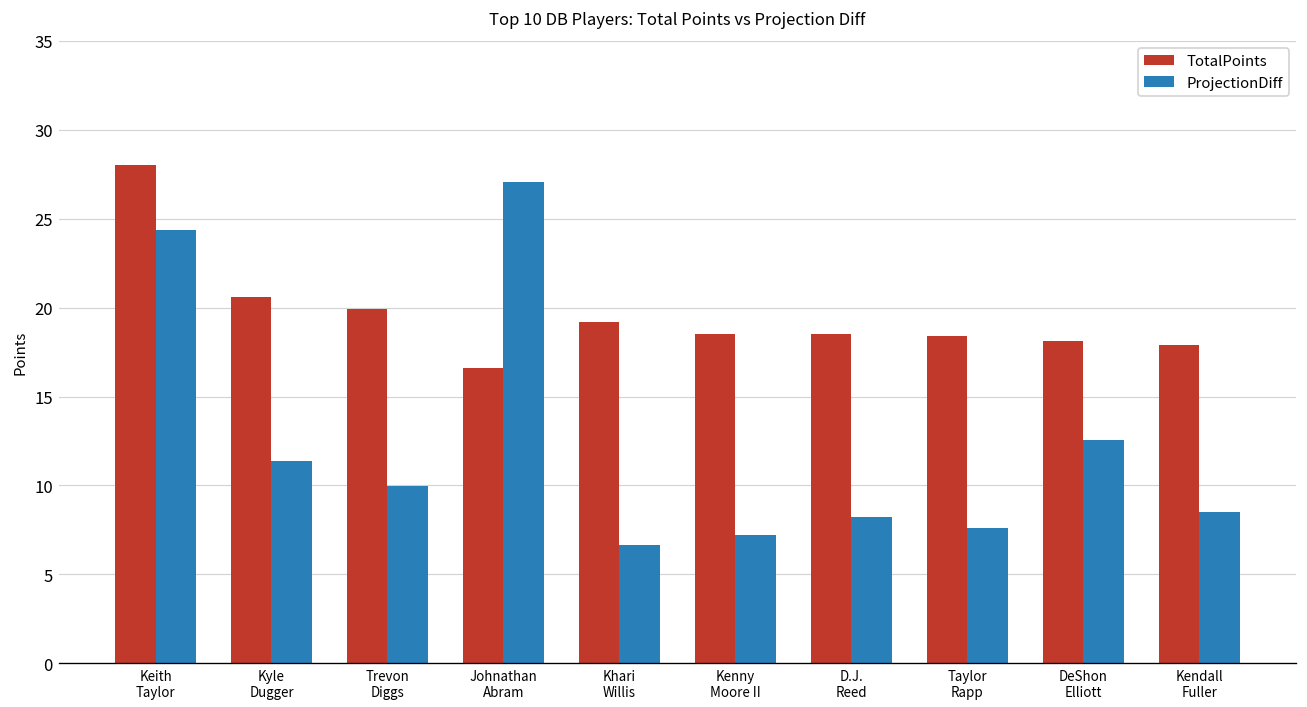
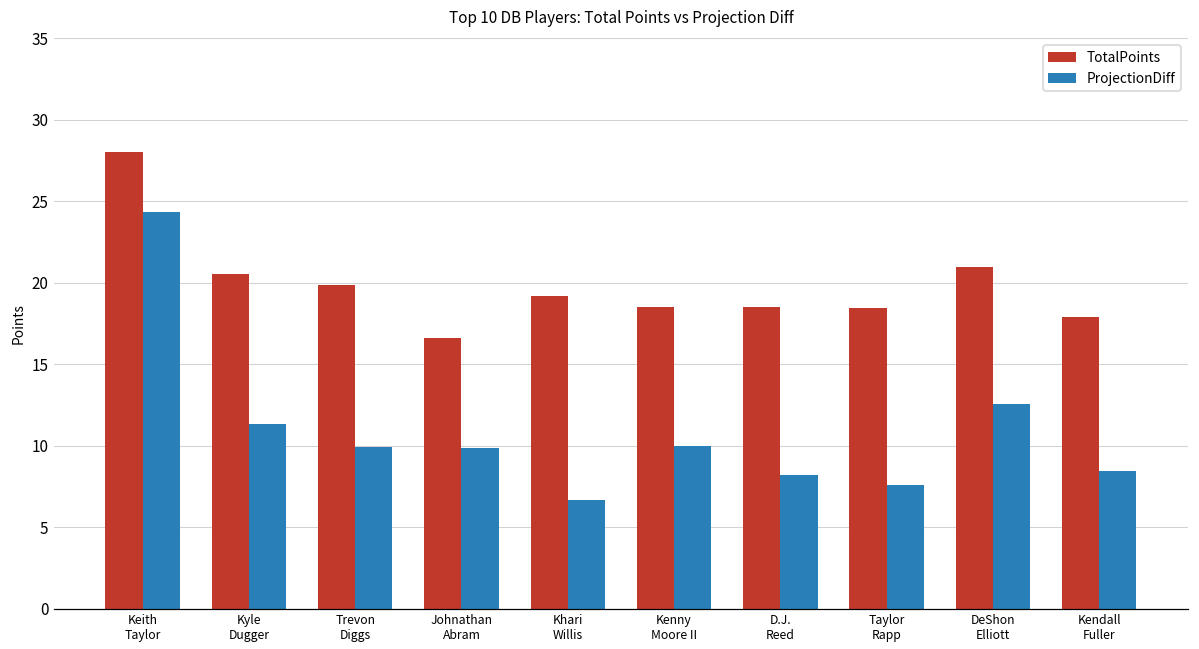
  {
    "TotalPoints": {
      "Keith Taylor": 28.0,
      "Kyle Dugger": 20.6,
      "Trevon Diggs": 19.9,
      "Johnathan Abram": 16.6,
      "Khari Willis": 19.2,
      "Kenny Moore II": 18.5,
      "D.J. Reed": 18.5,
      "Taylor Rapp": 18.4,
-     "DeShon Elliott": 18.1,
+     "DeShon Elliott": 21.0,
      "Kendall Fuller": 17.9
    },
    "ProjectionDiff": {
      "Keith Taylor": 24.3,
      "Kyle Dugger": 11.4,
      "Trevon Diggs": 10.0,
-     "Johnathan Abram": 27.1,
+     "Johnathan Abram": 9.8,
      "Khari Willis": 6.7,
-     "Kenny Moore II": 7.2,
+     "Kenny Moore II": 10.0,
      "D.J. Reed": 8.2,
      "Taylor Rapp": 7.6,
      "DeShon Elliott": 12.6,
      "Kendall Fuller": 8.5
    }
  }
